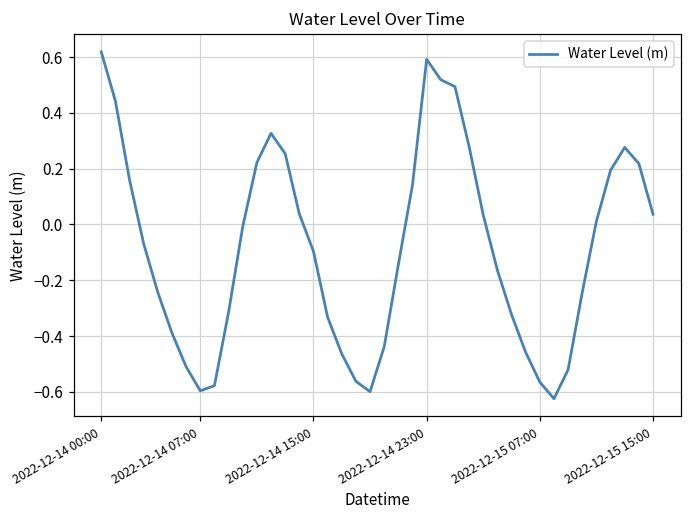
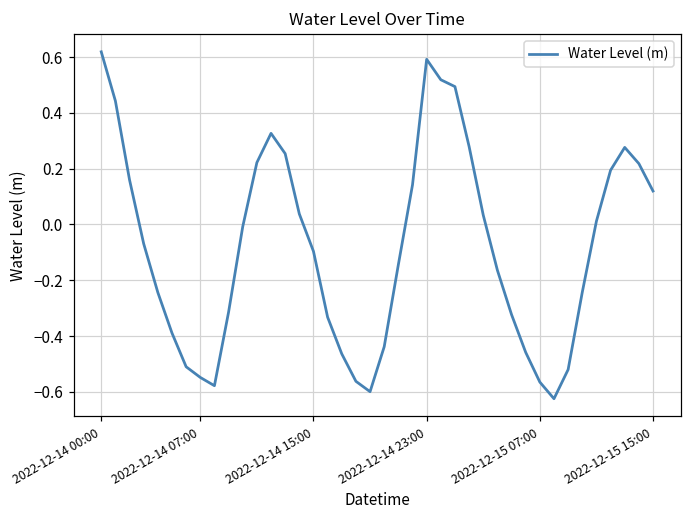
  {
    "2022-12-14 00:00": 0.62,
-   "2022-12-14 07:00": -0.60,
+   "2022-12-14 07:00": -0.55,
    "2022-12-14 15:00": -0.10,
    "2022-12-14 23:00": 0.59,
    "2022-12-15 07:00": -0.57,
-   "2022-12-15 15:00": 0.04
+   "2022-12-15 15:00": 0.12
  }
